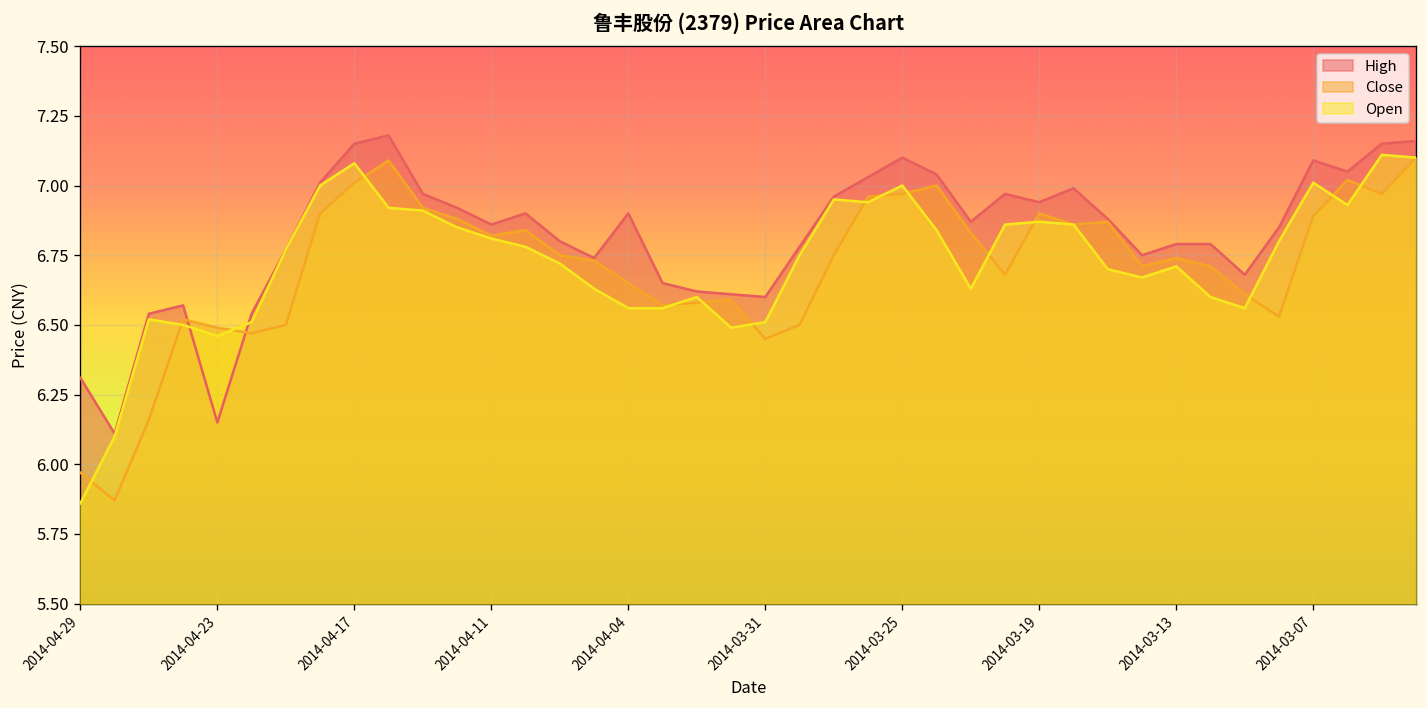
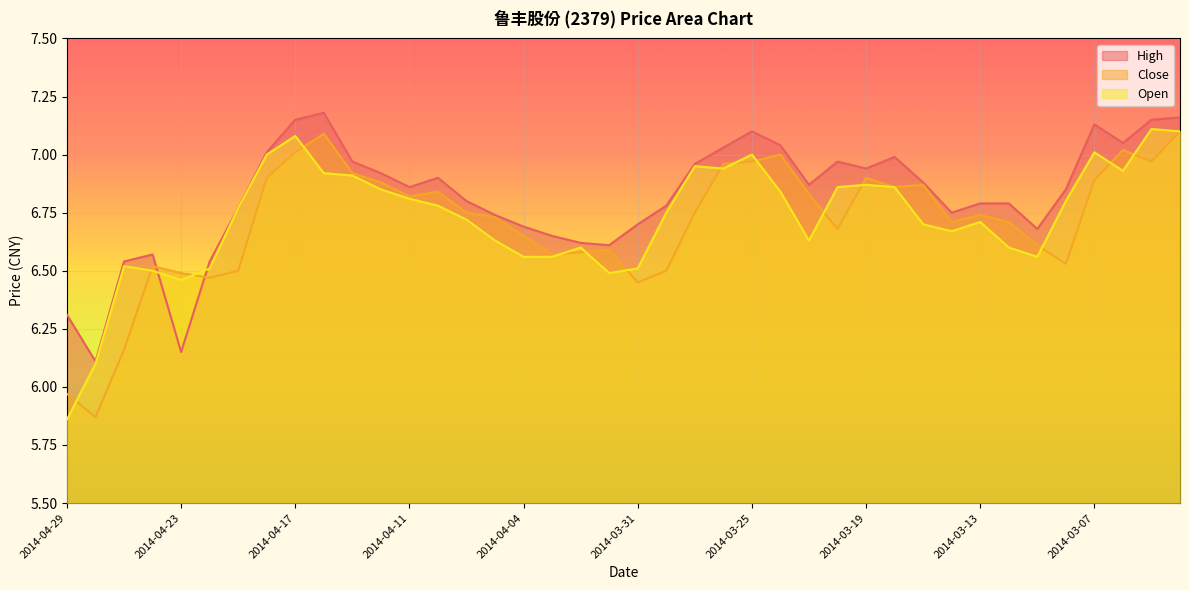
  {
    "High": {
      "2014-04-29": 6.31,
      "2014-04-23": 6.15,
      "2014-04-17": 7.15,
      "2014-04-11": 6.86,
-     "2014-04-04": 6.90,
-     "2014-03-31": 6.6,
+     "2014-04-04": 6.69,
+     "2014-03-31": 6.7,
      "2014-03-25": 7.10,
      "2014-03-19": 6.94,
      "2014-03-13": 6.79,
-     "2014-03-07": 7.09
+     "2014-03-07": 7.13
    }
  }
